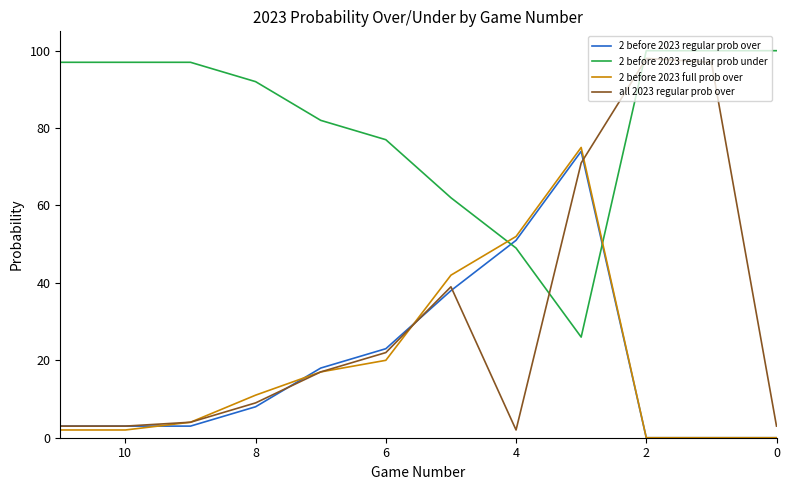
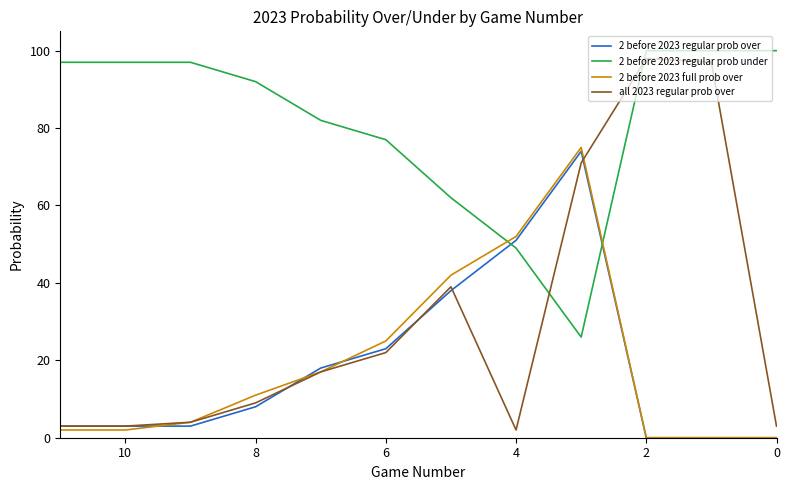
  {
    "2 before 2023 regular prob over": {
      "8": 8,
      "6": 23,
      "4": 51
    },
    "2 before 2023 regular prob under": {
      "10": 97,
      "8": 92,
      "6": 77,
      "4": 49,
      "0": 100
    },
    "2 before 2023 full prob over": {
      "10": 2,
      "8": 11,
-     "6": 20,
+     "6": 25,
      "4": 52
    },
    "all 2023 regular prob over": {
      "8": 9,
      "6": 22,
      "4": 2,
      "0": 3
    }
  }
